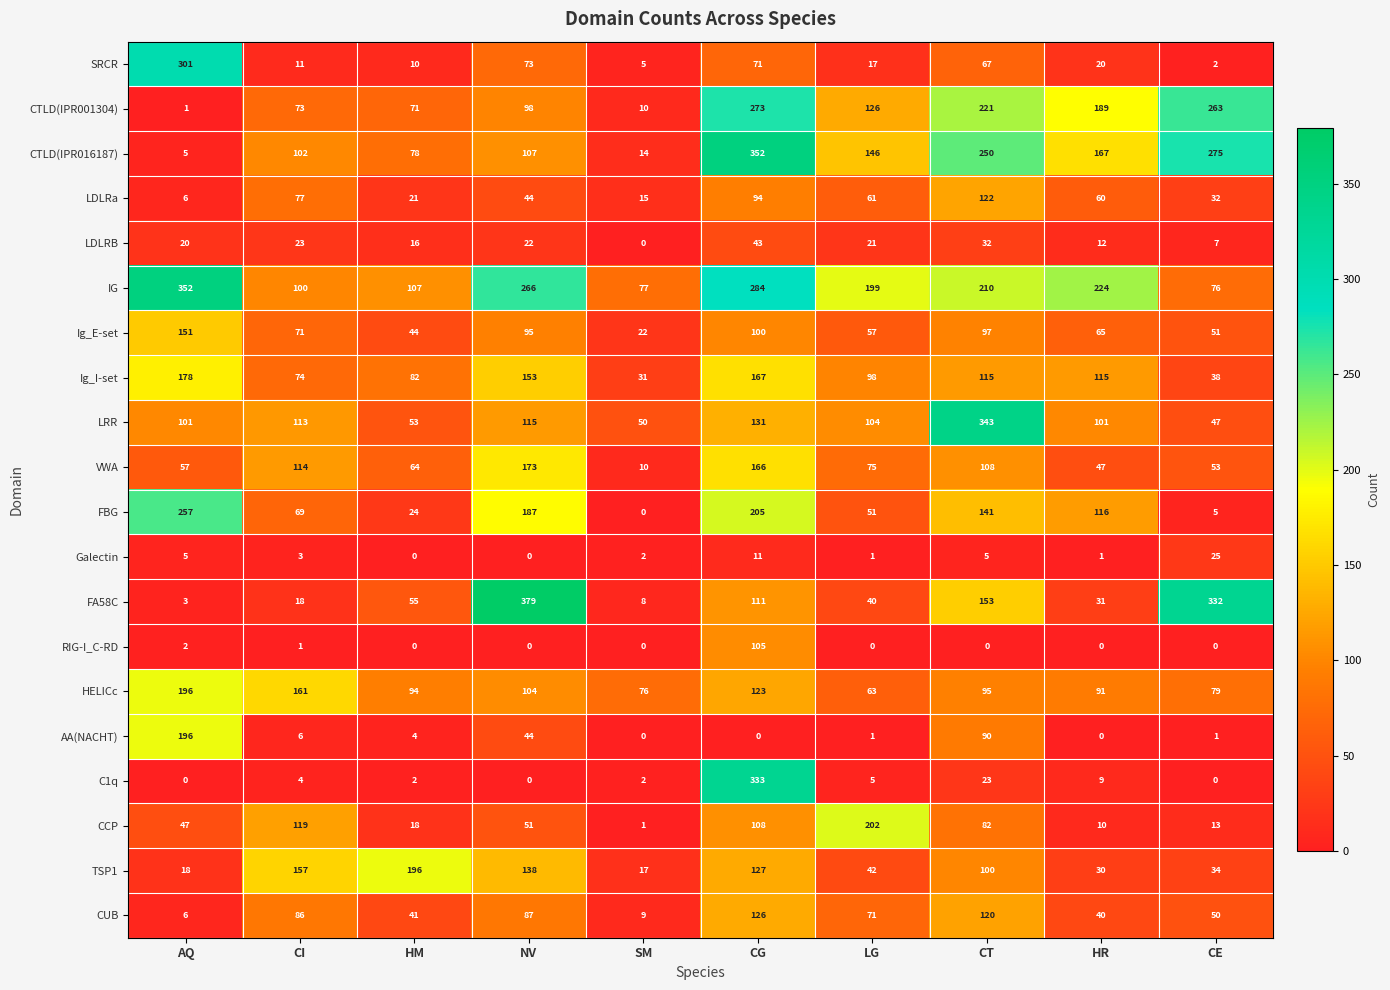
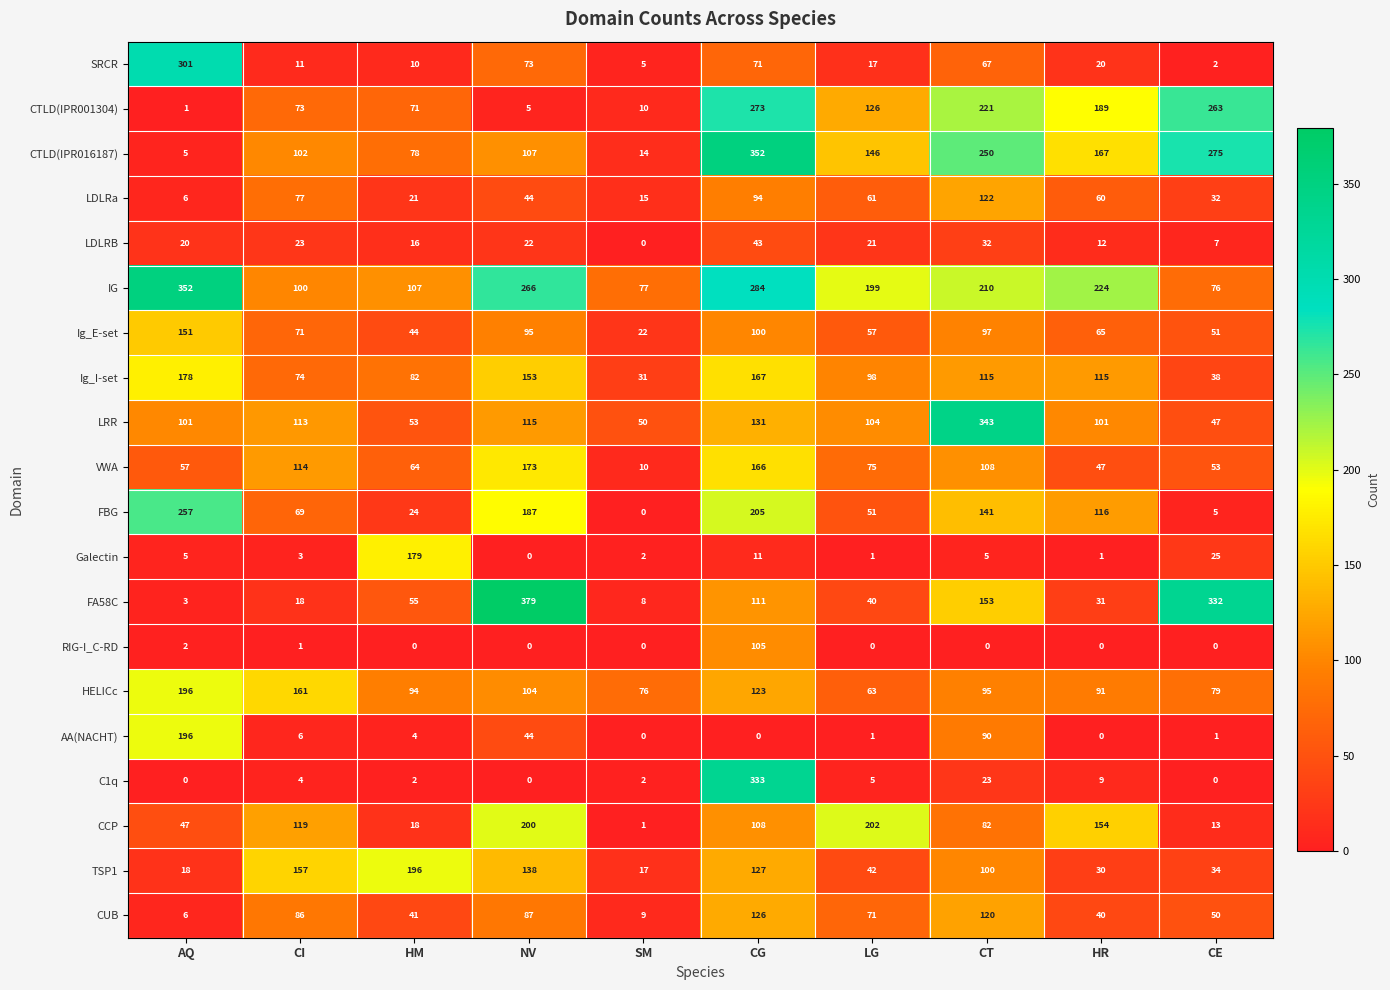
  {
    "SRCR": {
      "AQ": 301,
      "CI": 11,
      "HM": 10,
      "NV": 73,
      "SM": 5,
      "CG": 71,
      "LG": 17,
      "CT": 67,
      "HR": 20,
      "CE": 2
    },
    "CTLD(IPR001304)": {
      "AQ": 1,
      "CI": 73,
      "HM": 71,
-     "NV": 98,
+     "NV": 5,
      "SM": 10,
      "CG": 273,
      "LG": 126,
      "CT": 221,
      "HR": 189,
      "CE": 263
    },
    "CTLD(IPR016187)": {
      "AQ": 5,
      "CI": 102,
      "HM": 78,
      "NV": 107,
      "SM": 14,
      "CG": 352,
      "LG": 146,
      "CT": 250,
      "HR": 167,
      "CE": 275
    },
    "LDLRa": {
      "AQ": 6,
      "CI": 77,
      "HM": 21,
      "NV": 44,
      "SM": 15,
      "CG": 94,
      "LG": 61,
      "CT": 122,
      "HR": 60,
      "CE": 32
    },
    "LDLRB": {
      "AQ": 20,
      "CI": 23,
      "HM": 16,
      "NV": 22,
      "SM": 0,
      "CG": 43,
      "LG": 21,
      "CT": 32,
      "HR": 12,
      "CE": 7
    },
    "IG": {
      "AQ": 352,
      "CI": 100,
      "HM": 107,
      "NV": 266,
      "SM": 77,
      "CG": 284,
      "LG": 199,
      "CT": 210,
      "HR": 224,
      "CE": 76
    },
    "Ig_E-set": {
      "AQ": 151,
      "CI": 71,
      "HM": 44,
      "NV": 95,
      "SM": 22,
      "CG": 100,
      "LG": 57,
      "CT": 97,
      "HR": 65,
      "CE": 51
    },
    "Ig_I-set": {
      "AQ": 178,
      "CI": 74,
      "HM": 82,
      "NV": 153,
      "SM": 31,
      "CG": 167,
      "LG": 98,
      "CT": 115,
      "HR": 115,
      "CE": 38
    },
    "LRR": {
      "AQ": 101,
      "CI": 113,
      "HM": 53,
      "NV": 115,
      "SM": 50,
      "CG": 131,
      "LG": 104,
      "CT": 343,
      "HR": 101,
      "CE": 47
    },
    "VWA": {
      "AQ": 57,
      "CI": 114,
      "HM": 64,
      "NV": 173,
      "SM": 10,
      "CG": 166,
      "LG": 75,
      "CT": 108,
      "HR": 47,
      "CE": 53
    },
    "FBG": {
      "AQ": 257,
      "CI": 69,
      "HM": 24,
      "NV": 187,
      "SM": 0,
      "CG": 205,
      "LG": 51,
      "CT": 141,
      "HR": 116,
      "CE": 5
    },
    "Galectin": {
      "AQ": 5,
      "CI": 3,
-     "HM": 0,
+     "HM": 179,
      "NV": 0,
      "SM": 2,
      "CG": 11,
      "LG": 1,
      "CT": 5,
      "HR": 1,
      "CE": 25
    },
    "FA58C": {
      "AQ": 3,
      "CI": 18,
      "HM": 55,
      "NV": 379,
      "SM": 8,
      "CG": 111,
      "LG": 40,
      "CT": 153,
      "HR": 31,
      "CE": 332
    },
    "RIG-I_C-RD": {
      "AQ": 2,
      "CI": 1,
      "HM": 0,
      "NV": 0,
      "SM": 0,
      "CG": 105,
      "LG": 0,
      "CT": 0,
      "HR": 0,
      "CE": 0
    },
    "HELICc": {
      "AQ": 196,
      "CI": 161,
      "HM": 94,
      "NV": 104,
      "SM": 76,
      "CG": 123,
      "LG": 63,
      "CT": 95,
      "HR": 91,
      "CE": 79
    },
    "AA(NACHT)": {
      "AQ": 196,
      "CI": 6,
      "HM": 4,
      "NV": 44,
      "SM": 0,
      "CG": 0,
      "LG": 1,
      "CT": 90,
      "HR": 0,
      "CE": 1
    },
    "C1q": {
      "AQ": 0,
      "CI": 4,
      "HM": 2,
      "NV": 0,
      "SM": 2,
      "CG": 333,
      "LG": 5,
      "CT": 23,
      "HR": 9,
      "CE": 0
    },
    "CCP": {
      "AQ": 47,
      "CI": 119,
      "HM": 18,
-     "NV": 51,
+     "NV": 200,
      "SM": 1,
      "CG": 108,
      "LG": 202,
      "CT": 82,
-     "HR": 10,
+     "HR": 154,
      "CE": 13
    },
    "TSP1": {
      "AQ": 18,
      "CI": 157,
      "HM": 196,
      "NV": 138,
      "SM": 17,
      "CG": 127,
      "LG": 42,
      "CT": 100,
      "HR": 30,
      "CE": 34
    },
    "CUB": {
      "AQ": 6,
      "CI": 86,
      "HM": 41,
      "NV": 87,
      "SM": 9,
      "CG": 126,
      "LG": 71,
      "CT": 120,
      "HR": 40,
      "CE": 50
    }
  }
